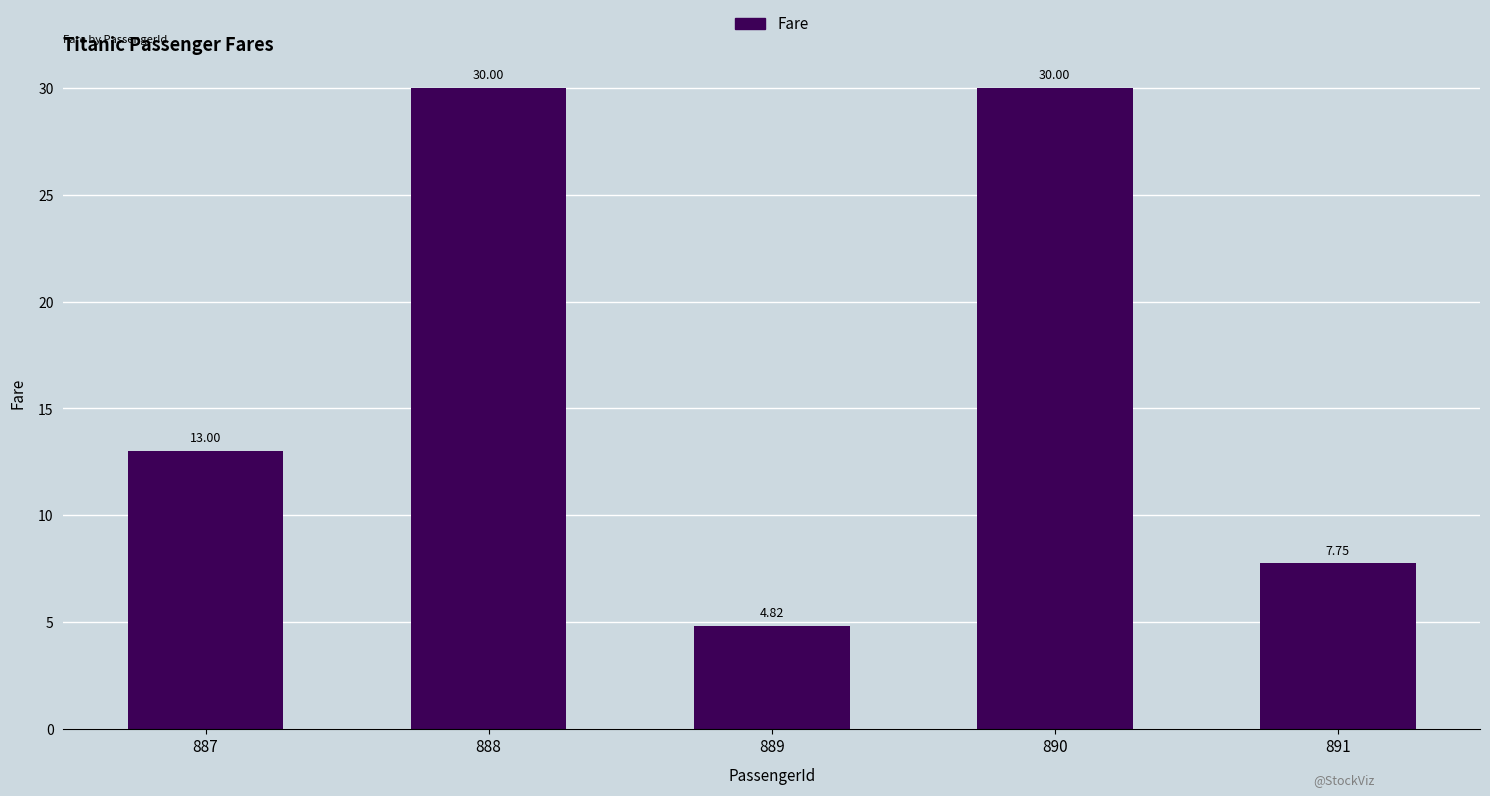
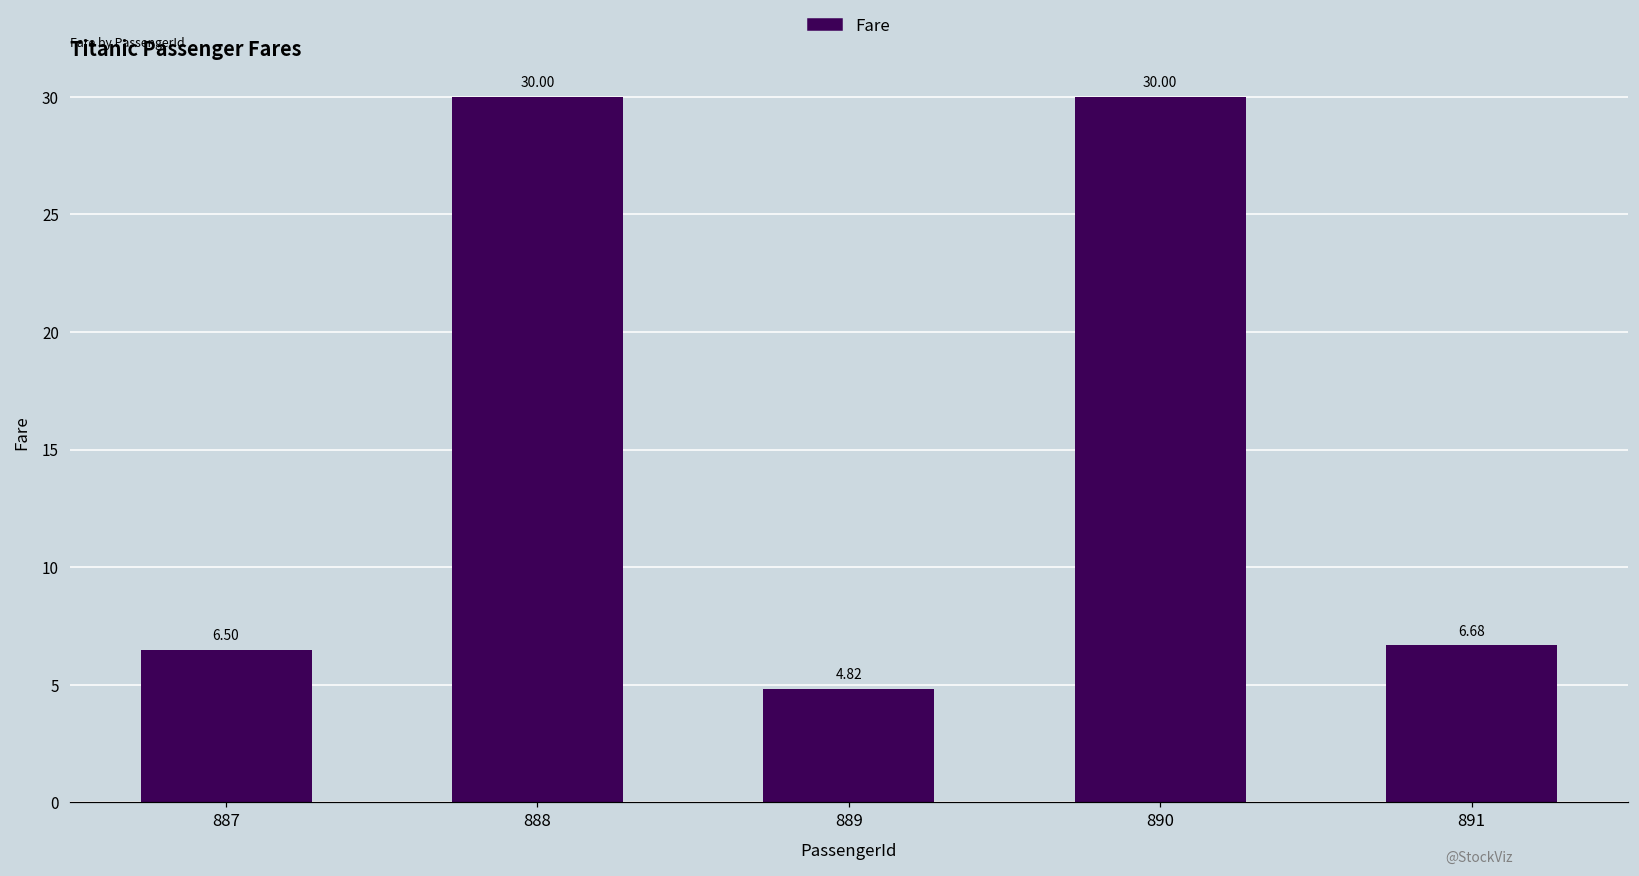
  {
-   "887": 13.00,
+   "887": 6.50,
    "888": 30.00,
    "889": 4.82,
    "890": 30.00,
-   "891": 7.75
+   "891": 6.68
  }
